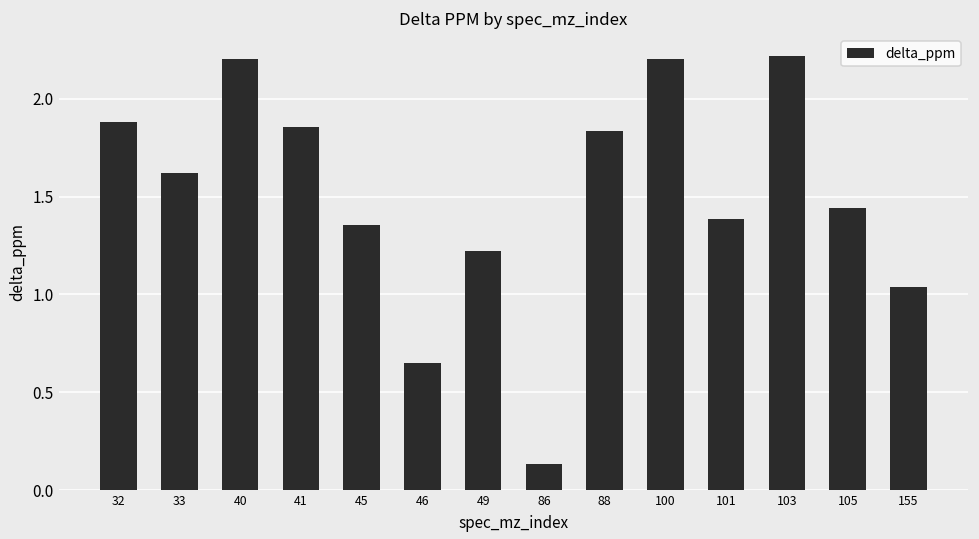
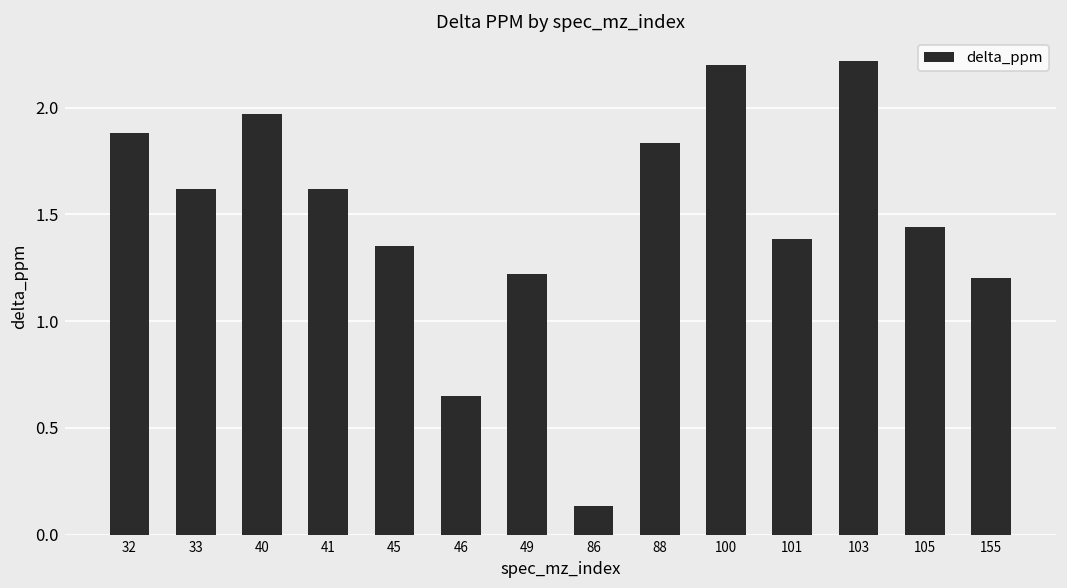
  {
    "32": 1.88,
    "33": 1.62,
-   "40": 2.20,
-   "41": 1.86,
+   "40": 1.97,
+   "41": 1.62,
    "45": 1.35,
    "46": 0.65,
    "49": 1.22,
    "86": 0.13,
    "88": 1.83,
    "100": 2.20,
    "101": 1.39,
    "103": 2.22,
    "105": 1.44,
-   "155": 1.04
+   "155": 1.20
  }
